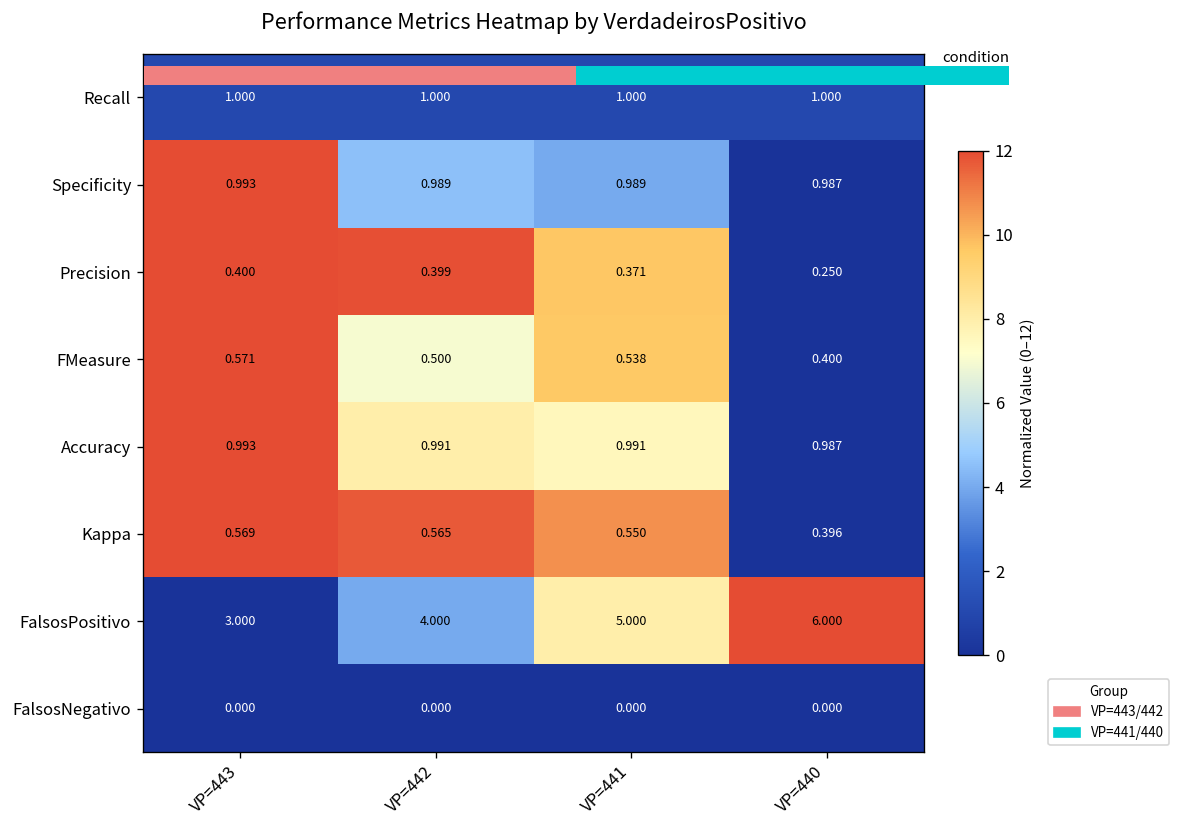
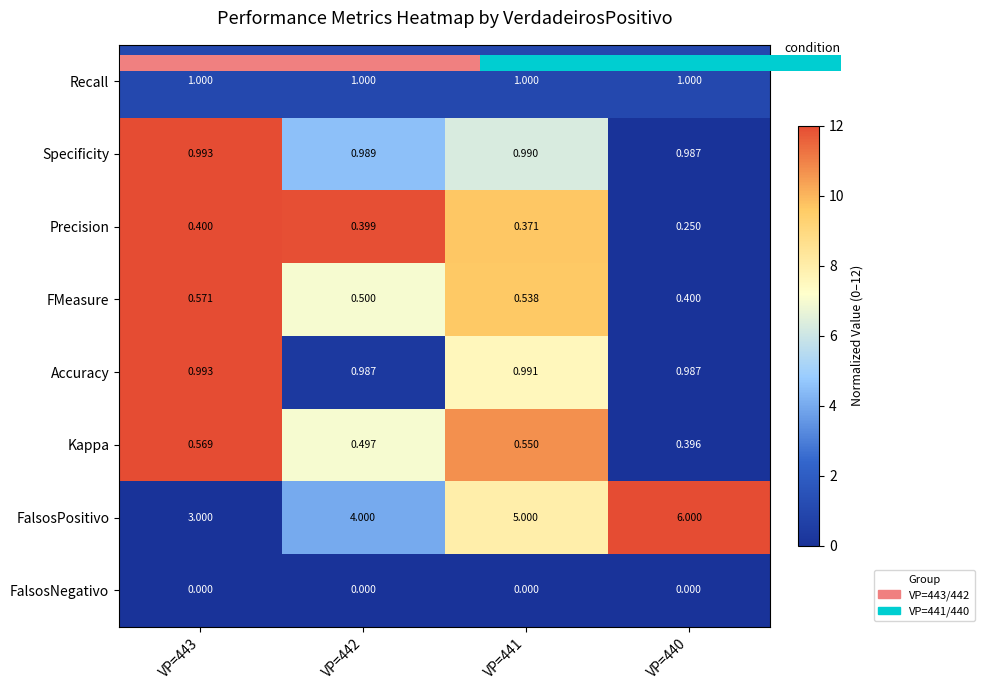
  {
    "Performance Metrics Heatmap by VerdadeirosPositivo": {
      "Recall": {
        "VP=443": 1.000,
        "VP=442": 1.000,
        "VP=441": 1.000,
        "VP=440": 1.000
      },
      "Specificity": {
        "VP=443": 0.993,
        "VP=442": 0.989,
-       "VP=441": 0.989,
+       "VP=441": 0.990,
        "VP=440": 0.987
      },
      "Precision": {
        "VP=443": 0.400,
        "VP=442": 0.399,
        "VP=441": 0.371,
        "VP=440": 0.250
      },
      "FMeasure": {
        "VP=443": 0.571,
        "VP=442": 0.500,
        "VP=441": 0.538,
        "VP=440": 0.400
      },
      "Accuracy": {
        "VP=443": 0.993,
-       "VP=442": 0.991,
+       "VP=442": 0.987,
        "VP=441": 0.991,
        "VP=440": 0.987
      },
      "Kappa": {
        "VP=443": 0.569,
-       "VP=442": 0.565,
+       "VP=442": 0.497,
        "VP=441": 0.550,
        "VP=440": 0.396
      },
      "FalsosPositivo": {
        "VP=443": 3.000,
        "VP=442": 4.000,
        "VP=441": 5.000,
        "VP=440": 6.000
      },
      "FalsosNegativo": {
        "VP=443": 0.000,
        "VP=442": 0.000,
        "VP=441": 0.000,
        "VP=440": 0.000
      }
    }
  }
